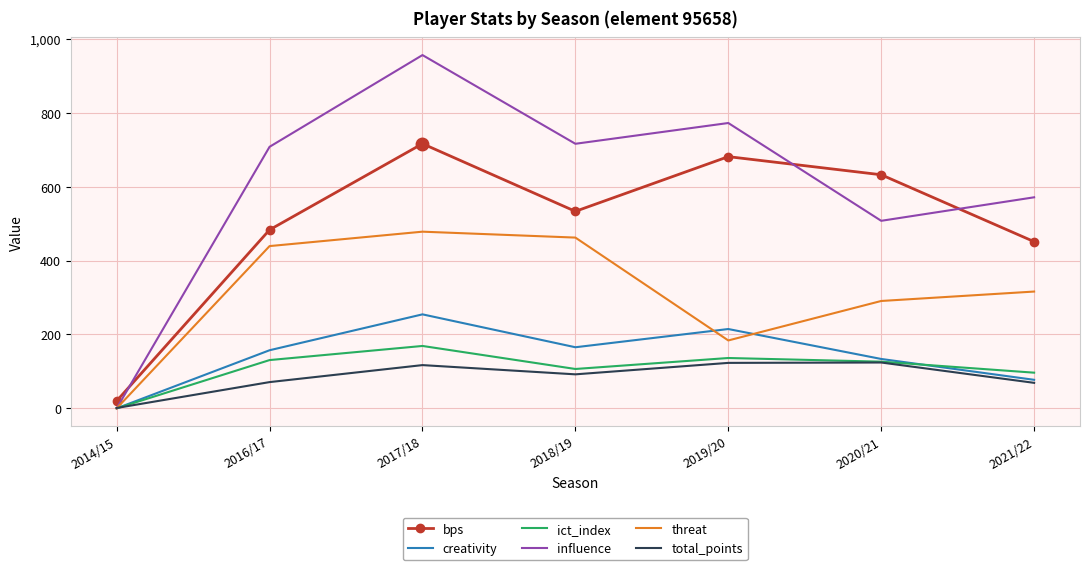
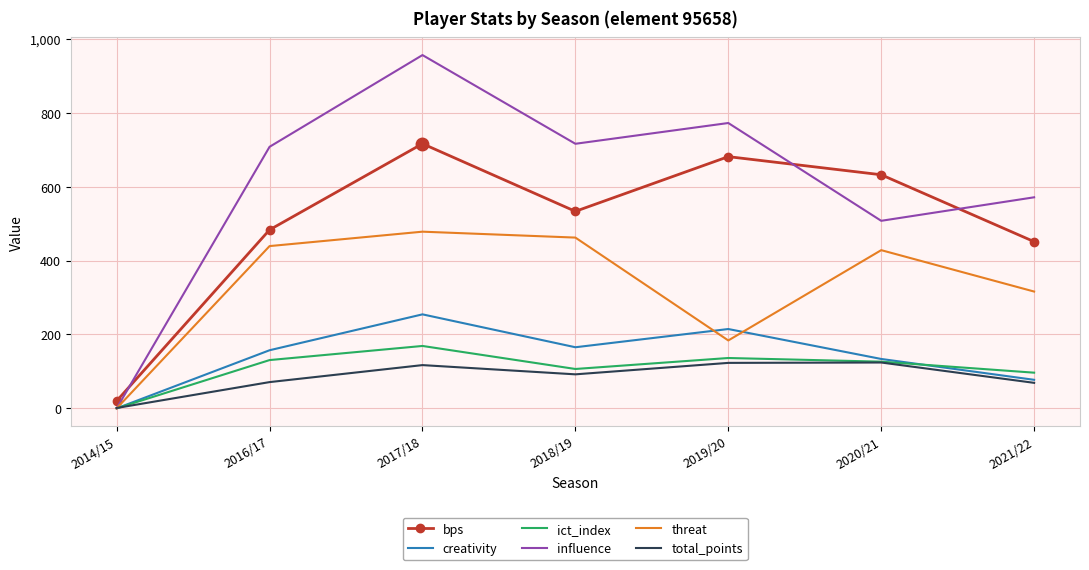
  {
    "creativity": {
      "2016/17": 160,
      "2017/18": 250,
      "2018/19": 170,
      "2019/20": 210,
      "2020/21": 130,
      "2021/22": 80
    },
    "ict_index": {
      "2016/17": 130,
      "2017/18": 170,
      "2018/19": 110,
      "2019/20": 140,
      "2021/22": 100
    },
    "influence": {
      "2016/17": 710,
      "2017/18": 960,
      "2018/19": 720,
      "2019/20": 770,
      "2020/21": 510,
      "2021/22": 570
    },
    "threat": {
      "2016/17": 440,
      "2017/18": 480,
      "2018/19": 460,
      "2019/20": 180,
-     "2020/21": 290,
+     "2020/21": 430,
      "2021/22": 320
    },
    "total_points": {
      "2016/17": 70,
      "2017/18": 120,
      "2018/19": 90,
      "2019/20": 120,
      "2021/22": 70
    }
  }
